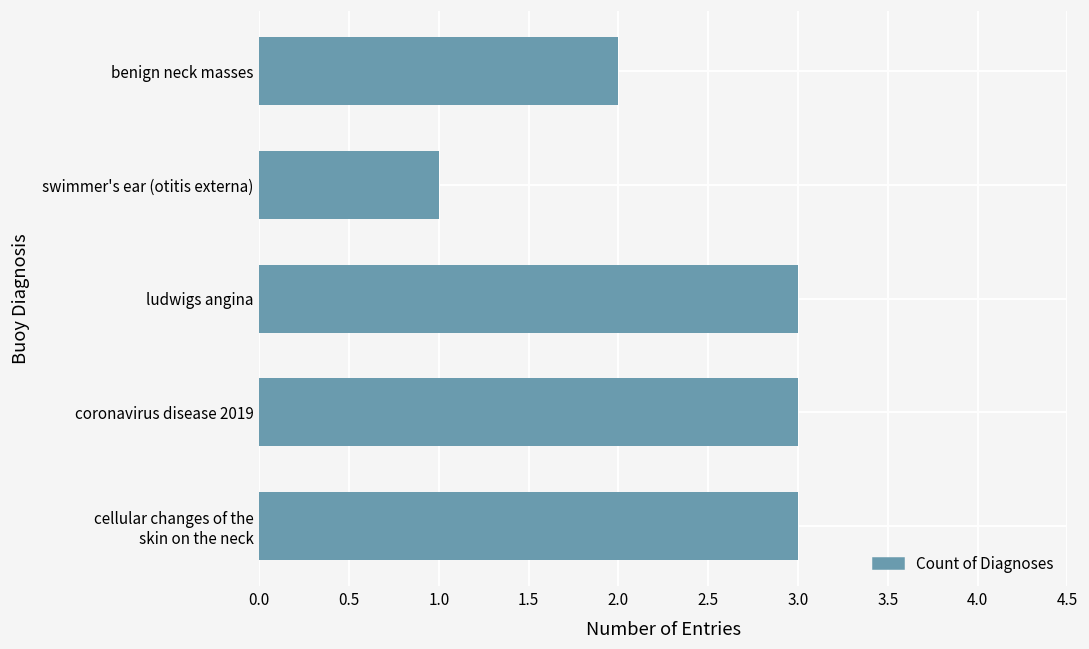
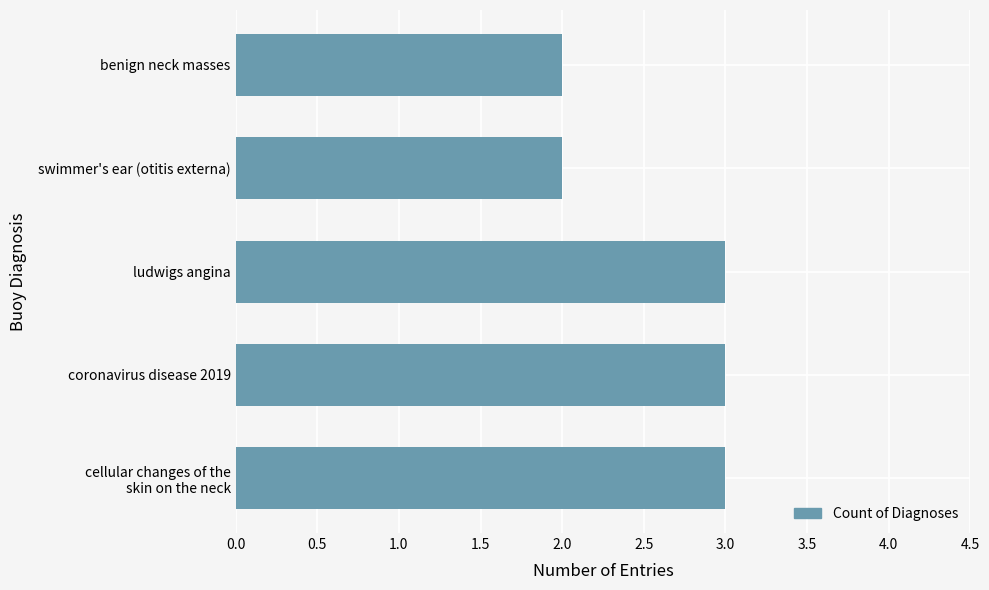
  {
    "benign neck masses": 2,
-   "swimmer's ear (otitis externa)": 1,
+   "swimmer's ear (otitis externa)": 2,
    "ludwigs angina": 3,
    "coronavirus disease 2019": 3,
    "cellular changes of the skin on the neck": 3
  }
